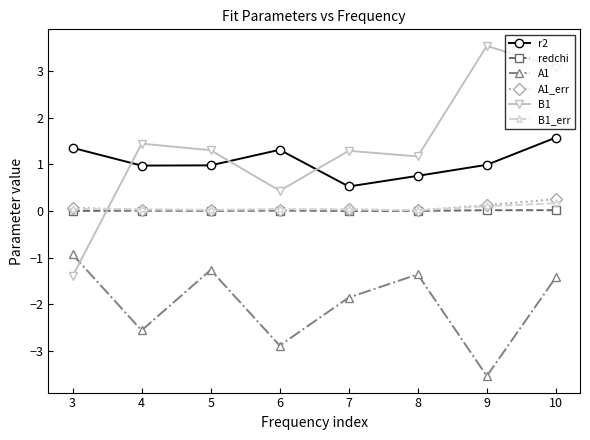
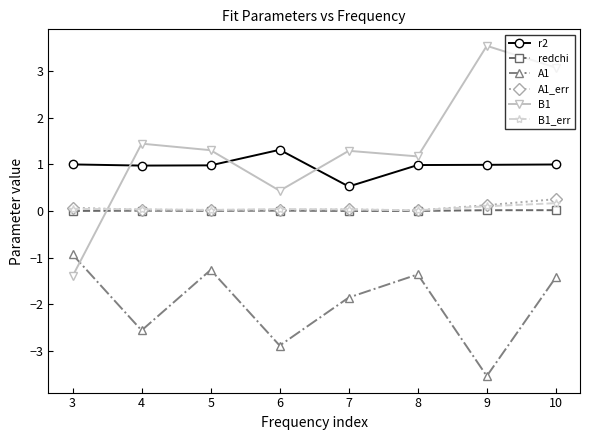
  {
    "r2": {
-     "3": 1.4,
+     "3": 1.0,
      "4": 1.0,
      "5": 1.0,
      "6": 1.3,
      "7": 0.5,
-     "8": 0.8,
+     "8": 1.0,
      "9": 1.0,
-     "10": 1.6
+     "10": 1.0
    }
  }
